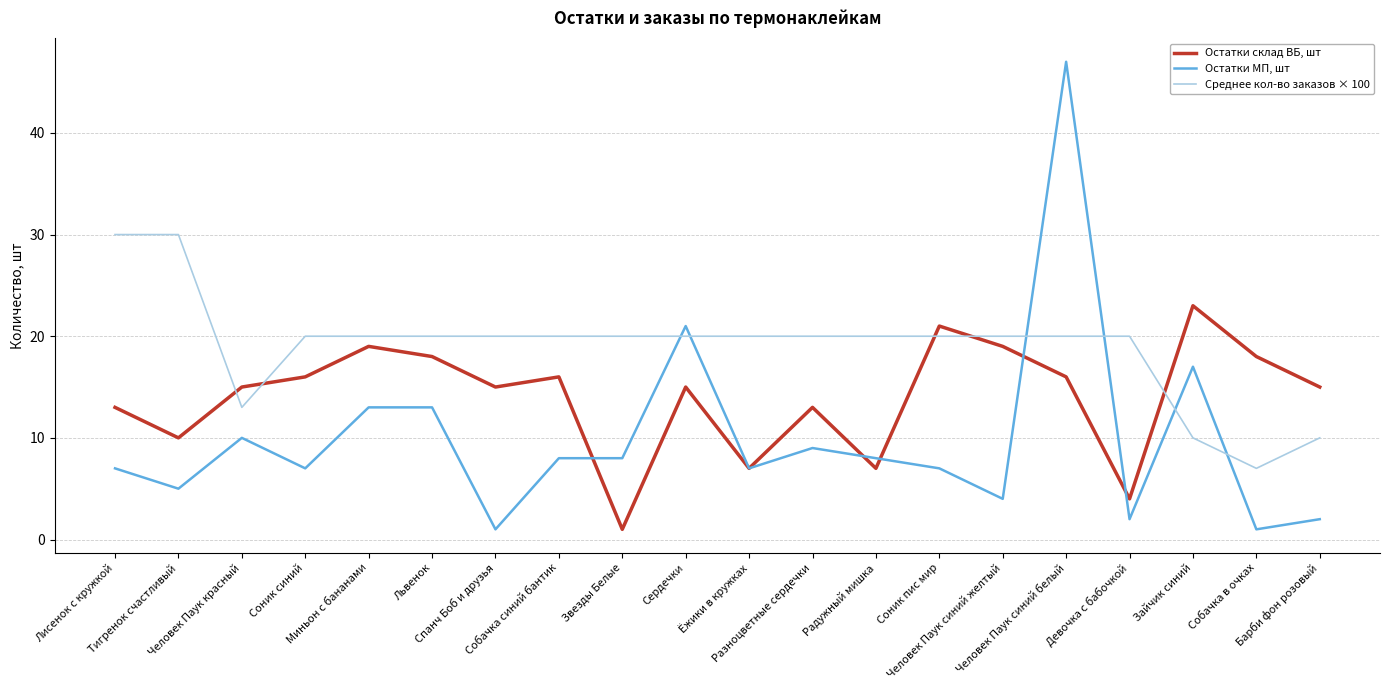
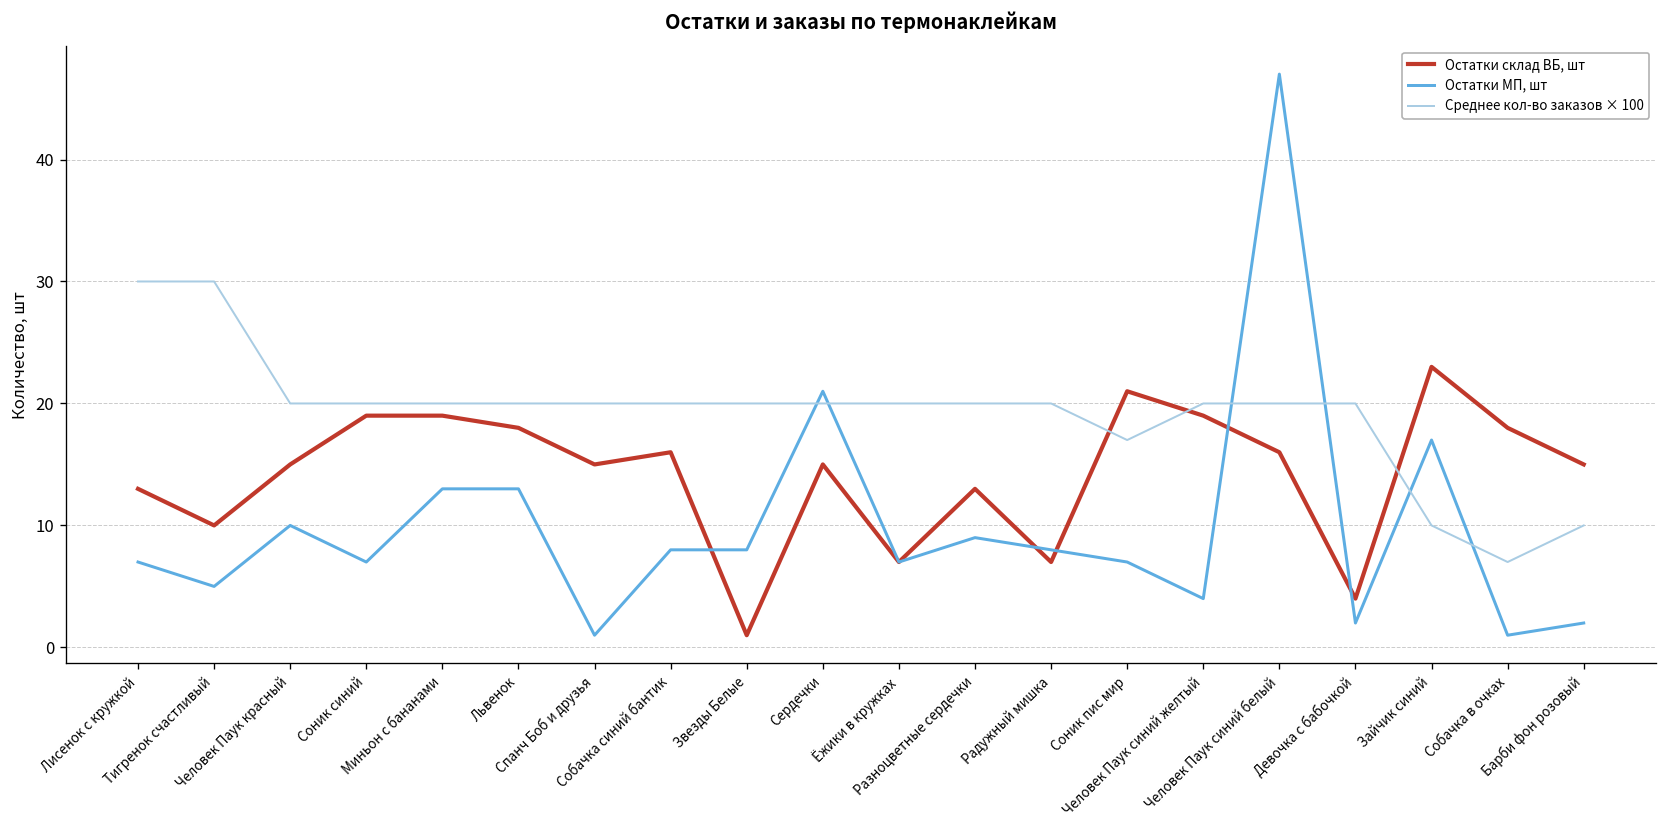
  {
    "Остатки склад ВБ, шт": {
      "Лисенок с кружкой": 13,
      "Тигренок счастливый": 10,
      "Человек Паук красный": 15,
-     "Соник синий": 16,
+     "Соник синий": 19,
      "Миньон с бананами": 19,
      "Львенок": 18,
      "Спанч Боб и друзья": 15,
      "Собачка синий бантик": 16,
      "Звезды Белые": 1,
      "Сердечки": 15,
      "Разноцветные сердечки": 13,
      "Радужный мишка": 7,
      "Соник пис мир": 21,
      "Человек Паук синий желтый": 19,
      "Человек Паук синий белый": 16,
      "Девочка с бабочкой": 4,
      "Зайчик синий": 23,
      "Собачка в очках": 18,
      "Барби фон розовый": 15
    },
    "Остатки МП, шт": {
      "Лисенок с кружкой": 7,
      "Тигренок счастливый": 5,
      "Человек Паук красный": 10,
      "Соник синий": 7,
      "Миньон с бананами": 13,
      "Львенок": 13,
      "Спанч Боб и друзья": 1,
      "Собачка синий бантик": 8,
      "Звезды Белые": 8,
      "Сердечки": 21,
      "Разноцветные сердечки": 9,
      "Радужный мишка": 8,
      "Соник пис мир": 7,
      "Человек Паук синий желтый": 4,
      "Человек Паук синий белый": 47,
      "Девочка с бабочкой": 2,
      "Зайчик синий": 17,
      "Собачка в очках": 1,
      "Барби фон розовый": 2
    },
    "Среднее кол-во заказов × 100": {
      "Лисенок с кружкой": 30,
      "Тигренок счастливый": 30,
-     "Человек Паук красный": 13,
+     "Человек Паук красный": 20,
      "Соник синий": 20,
      "Миньон с бананами": 20,
      "Львенок": 20,
      "Спанч Боб и друзья": 20,
      "Собачка синий бантик": 20,
      "Звезды Белые": 20,
      "Сердечки": 20,
      "Ёжики в кружках": 20,
      "Разноцветные сердечки": 20,
      "Радужный мишка": 20,
-     "Соник пис мир": 20,
+     "Соник пис мир": 17,
      "Человек Паук синий желтый": 20,
      "Человек Паук синий белый": 20,
      "Девочка с бабочкой": 20,
      "Зайчик синий": 10,
      "Собачка в очках": 7,
      "Барби фон розовый": 10
    }
  }
